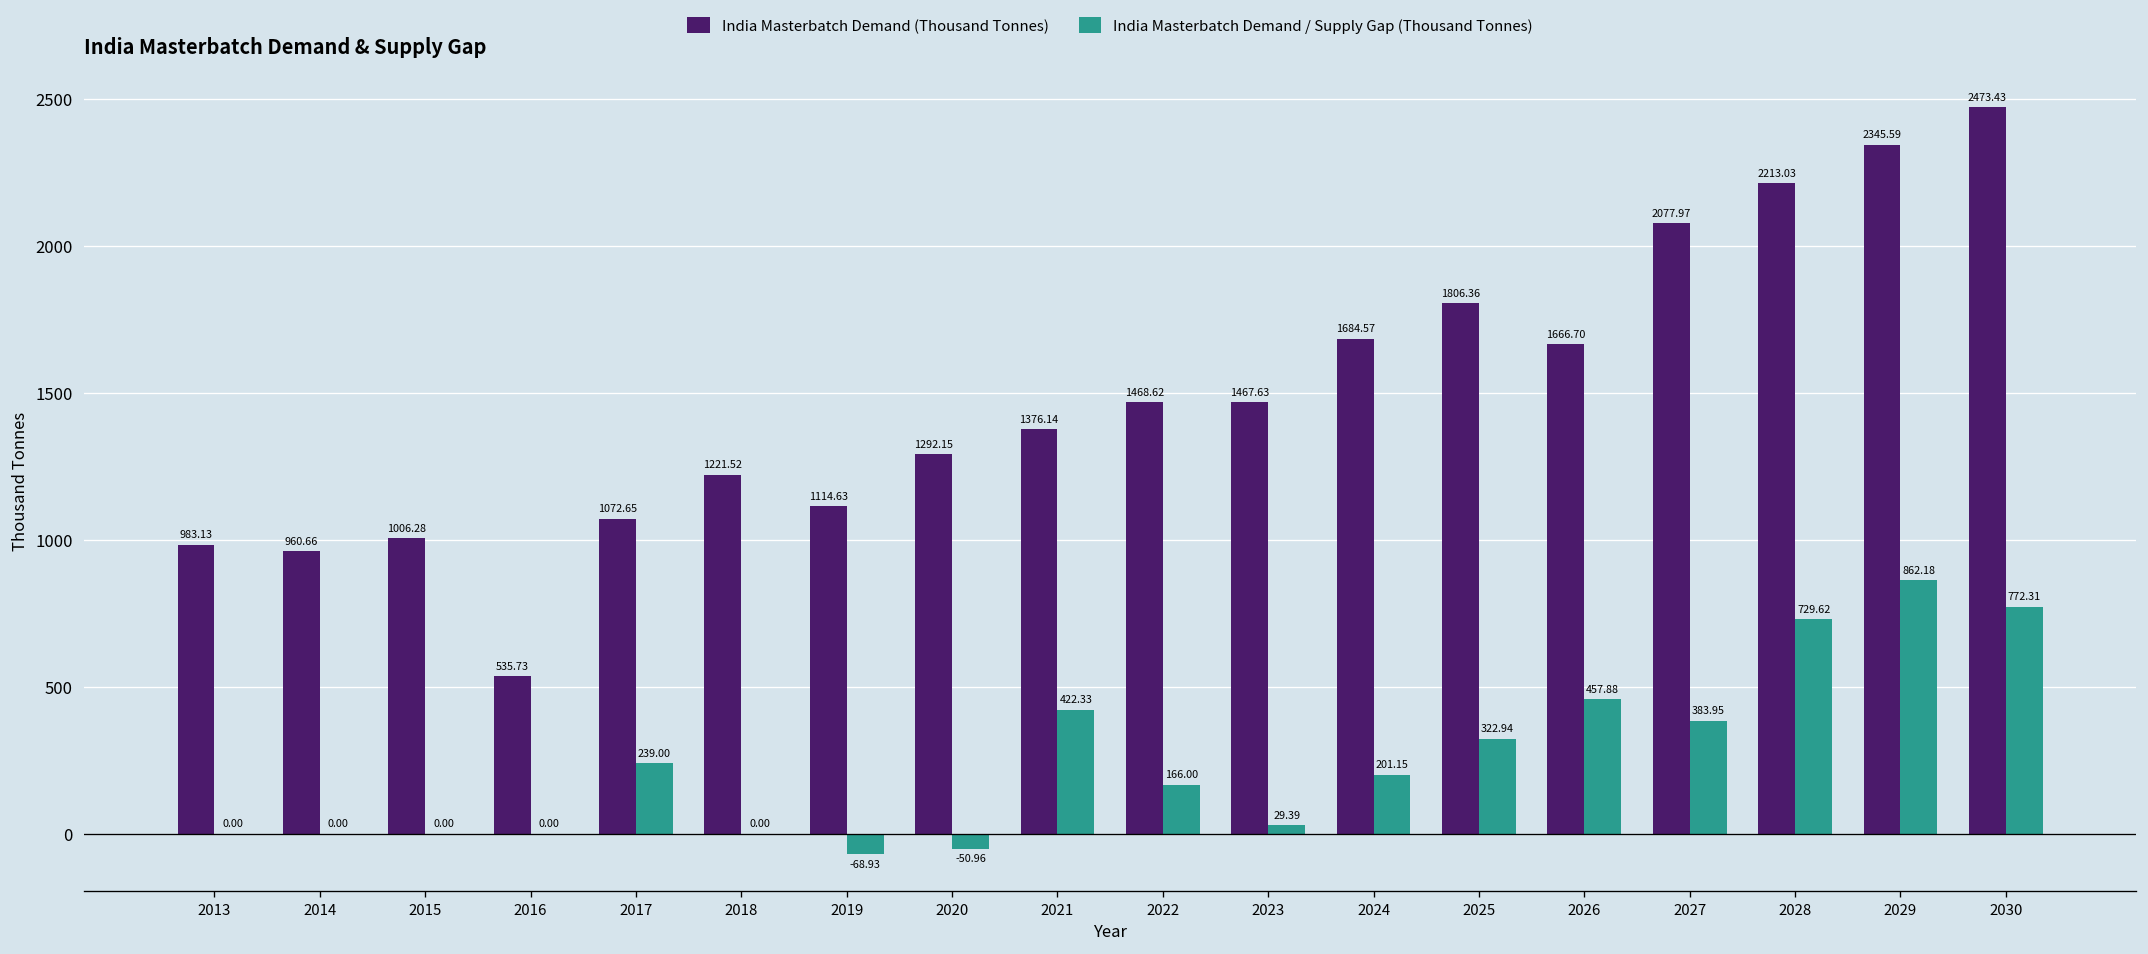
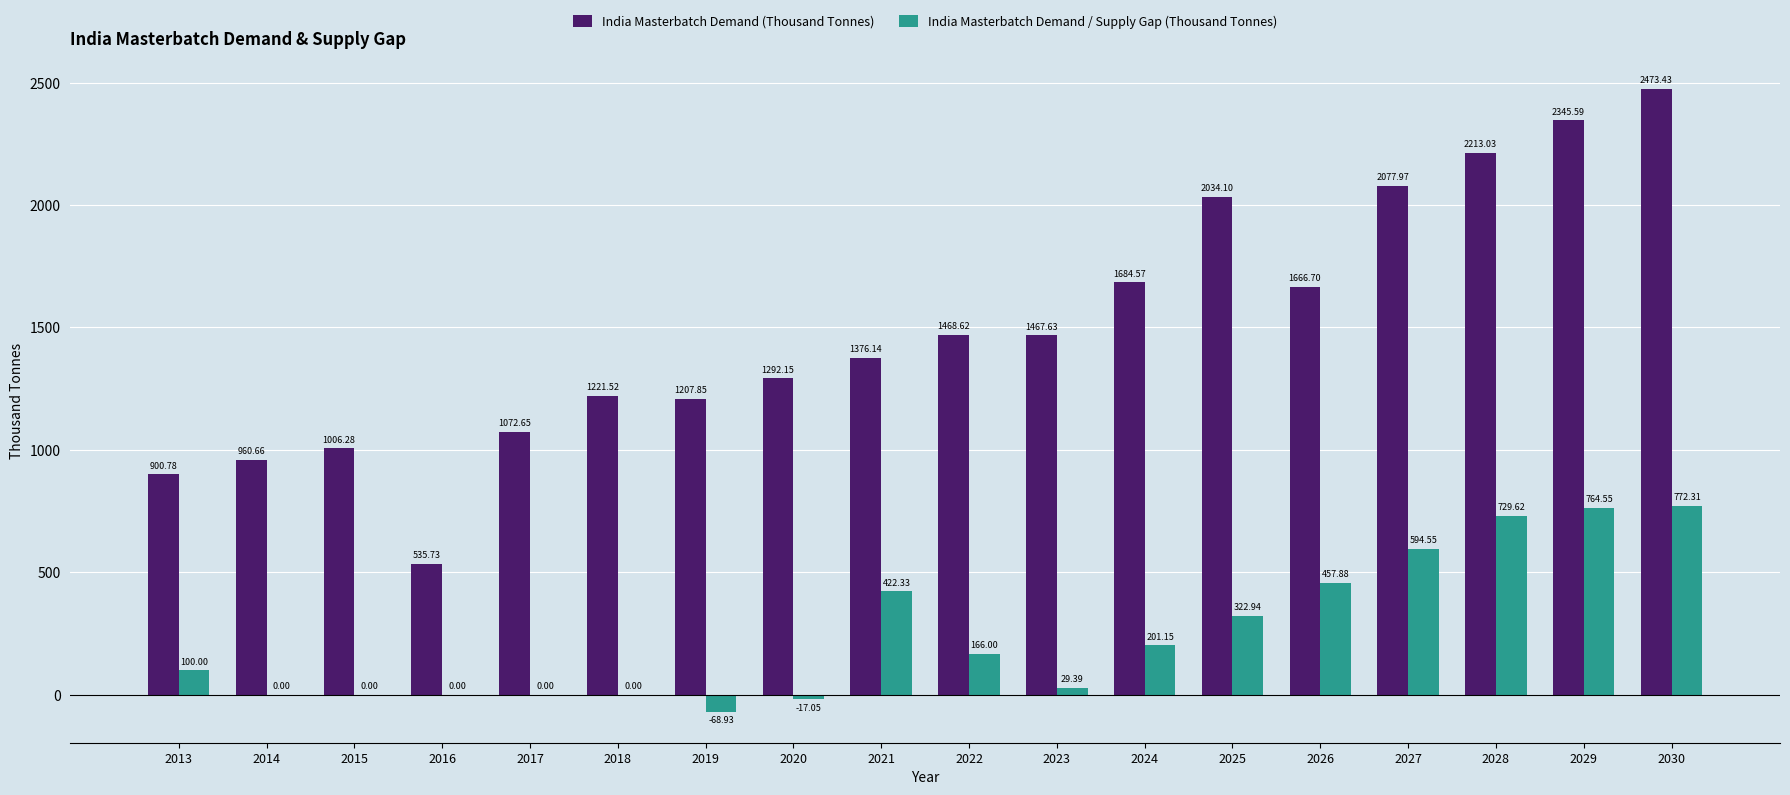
  {
    "India Masterbatch Demand (Thousand Tonnes)": {
-     "2013": 983.13,
+     "2013": 900.78,
      "2014": 960.66,
      "2015": 1006.28,
      "2016": 535.73,
      "2017": 1072.65,
      "2018": 1221.52,
-     "2019": 1114.63,
+     "2019": 1207.85,
      "2020": 1292.15,
      "2021": 1376.14,
      "2022": 1468.62,
      "2023": 1467.63,
      "2024": 1684.57,
-     "2025": 1806.36,
+     "2025": 2034.10,
      "2026": 1666.70,
      "2027": 2077.97,
      "2028": 2213.03,
      "2029": 2345.59,
      "2030": 2473.43
    },
    "India Masterbatch Demand / Supply Gap (Thousand Tonnes)": {
-     "2013": 0.00,
+     "2013": 100.00,
      "2014": 0.00,
      "2015": 0.00,
      "2016": 0.00,
-     "2017": 239.00,
+     "2017": 0.00,
      "2018": 0.00,
      "2019": -68.93,
-     "2020": -50.96,
+     "2020": -17.05,
      "2021": 422.33,
      "2022": 166.00,
      "2023": 29.39,
      "2024": 201.15,
      "2025": 322.94,
      "2026": 457.88,
-     "2027": 383.95,
+     "2027": 594.55,
      "2028": 729.62,
-     "2029": 862.18,
+     "2029": 764.55,
      "2030": 772.31
    }
  }
